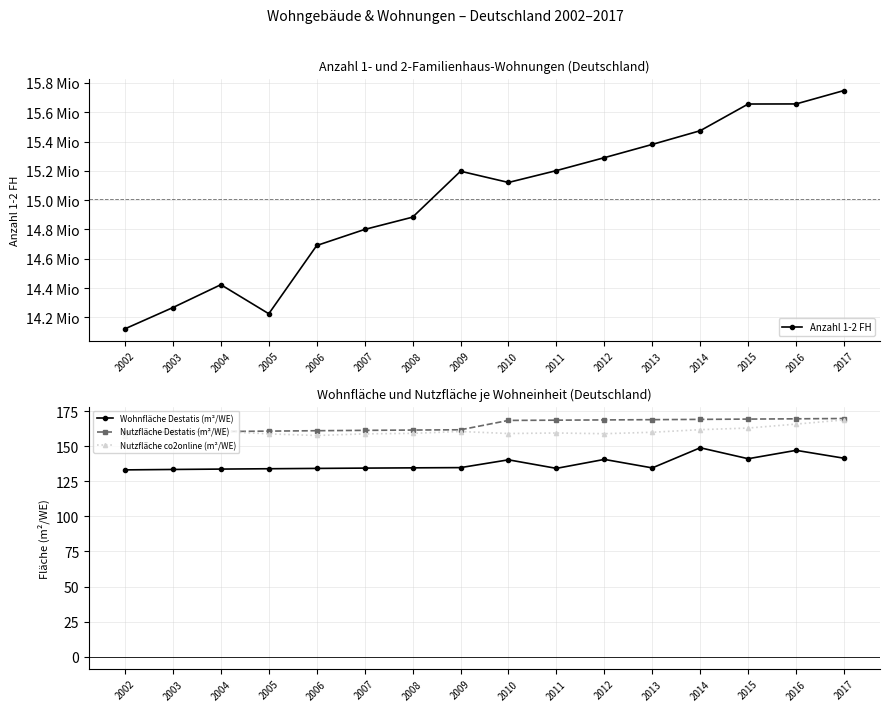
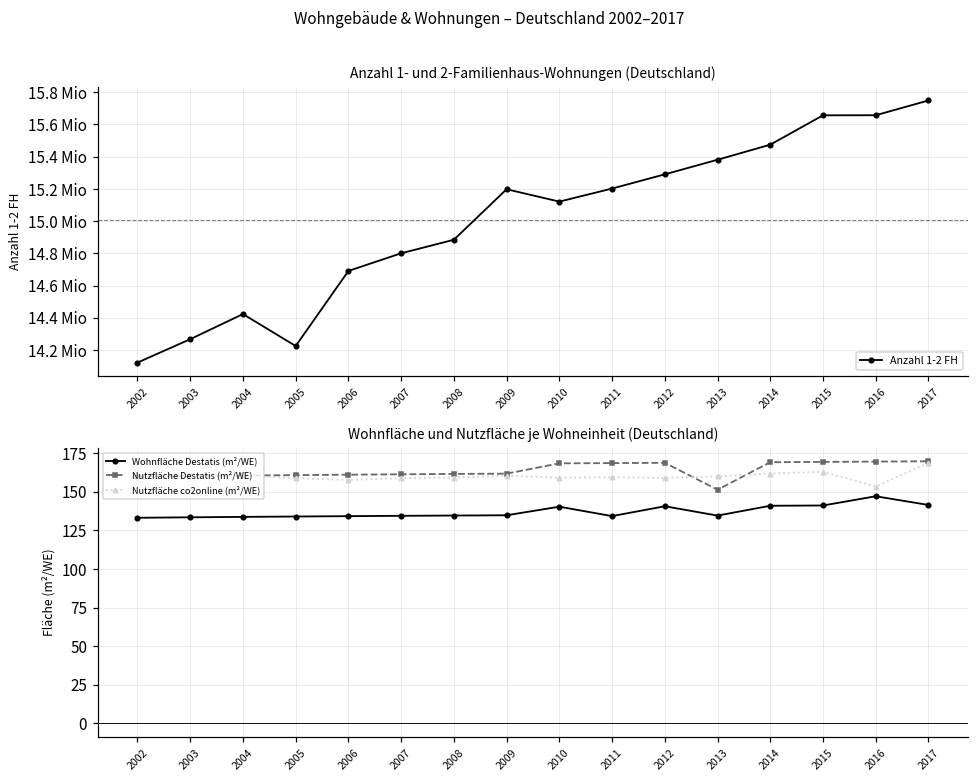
  {
    "Anzahl 1- und 2-Familienhaus-Wohnungen (Deutschland)": {
      "2002": "14.12 Mio",
      "2003": "14.27 Mio",
      "2004": "14.42 Mio",
      "2005": "14.22 Mio",
      "2006": "14.69 Mio",
      "2007": "14.80 Mio",
      "2008": "14.88 Mio",
      "2009": "15.20 Mio",
      "2010": "15.12 Mio",
      "2011": "15.20 Mio",
      "2012": "15.29 Mio",
      "2013": "15.38 Mio",
      "2014": "15.47 Mio",
      "2015": "15.66 Mio",
      "2016": "15.66 Mio",
      "2017": "15.75 Mio"
    },
    "Wohnfläche und Nutzfläche je Wohneinheit (Deutschland)": {
      "Wohnfläche Destatis (m²/WE)": {
        "2002": "133",
        "2003": "133",
        "2004": "134",
        "2005": "134",
        "2006": "134",
        "2007": "134",
        "2008": "135",
        "2009": "135",
        "2010": "140",
        "2011": "134",
        "2012": "141",
        "2013": "135",
-       "2014": "149",
+       "2014": "141",
        "2015": "141",
        "2016": "147",
        "2017": "141"
      },
      "Nutzfläche Destatis (m²/WE)": {
        "2005": "161",
        "2006": "161",
        "2007": "161",
        "2008": "161",
        "2010": "168",
        "2011": "169",
        "2012": "169",
-       "2013": "169",
+       "2013": "151",
        "2014": "169",
        "2015": "169",
        "2016": "169"
      },
      "Nutzfläche co2online (m²/WE)": {
        "2005": "159",
        "2006": "158",
        "2007": "159",
        "2008": "159",
        "2010": "159",
        "2011": "159",
        "2012": "159",
        "2013": "160",
        "2014": "162",
        "2015": "163",
-       "2016": "166"
+       "2016": "153"
      }
    }
  }
